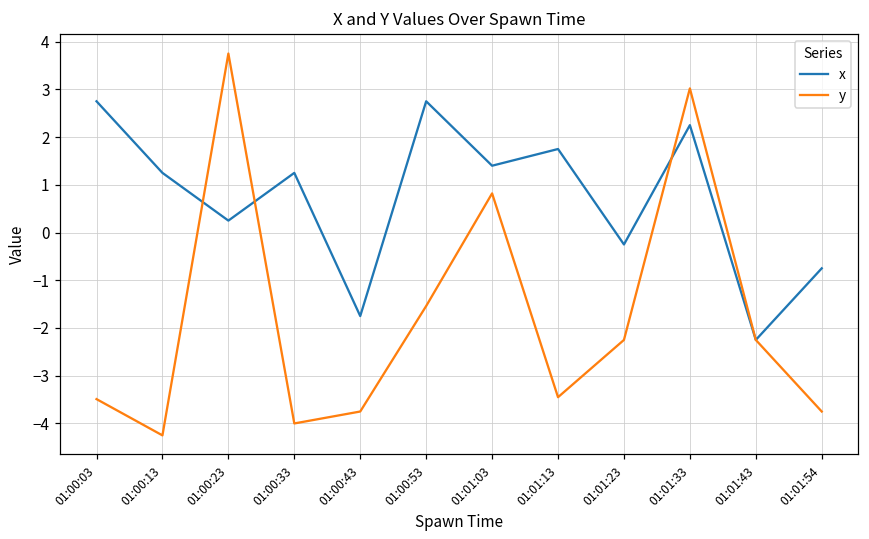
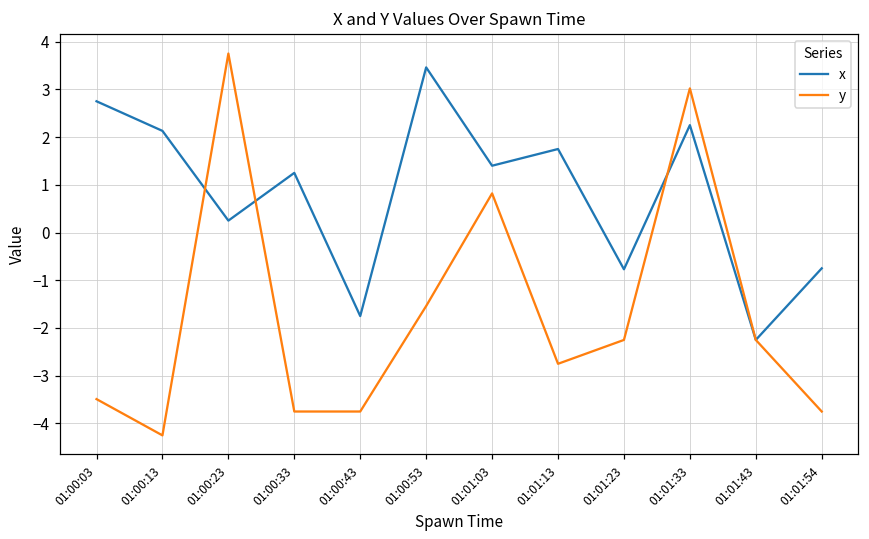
  {
    "x": {
      "01:00:03": 2.8,
-     "01:00:13": 1.3,
+     "01:00:13": 2.1,
      "01:00:23": 0.3,
      "01:00:33": 1.3,
      "01:00:43": -1.8,
-     "01:00:53": 2.8,
+     "01:00:53": 3.5,
      "01:01:03": 1.4,
      "01:01:13": 1.8,
-     "01:01:23": -0.3,
+     "01:01:23": -0.8,
      "01:01:33": 2.3,
      "01:01:54": -0.8
    },
    "y": {
      "01:00:03": -3.5,
      "01:00:13": -4.3,
      "01:00:23": 3.8,
-     "01:00:33": -4.0,
+     "01:00:33": -3.8,
      "01:00:43": -3.8,
      "01:00:53": -1.5,
      "01:01:03": 0.8,
-     "01:01:13": -3.5,
+     "01:01:13": -2.8,
      "01:01:23": -2.3,
      "01:01:33": 3.0,
      "01:01:54": -3.8
    }
  }
